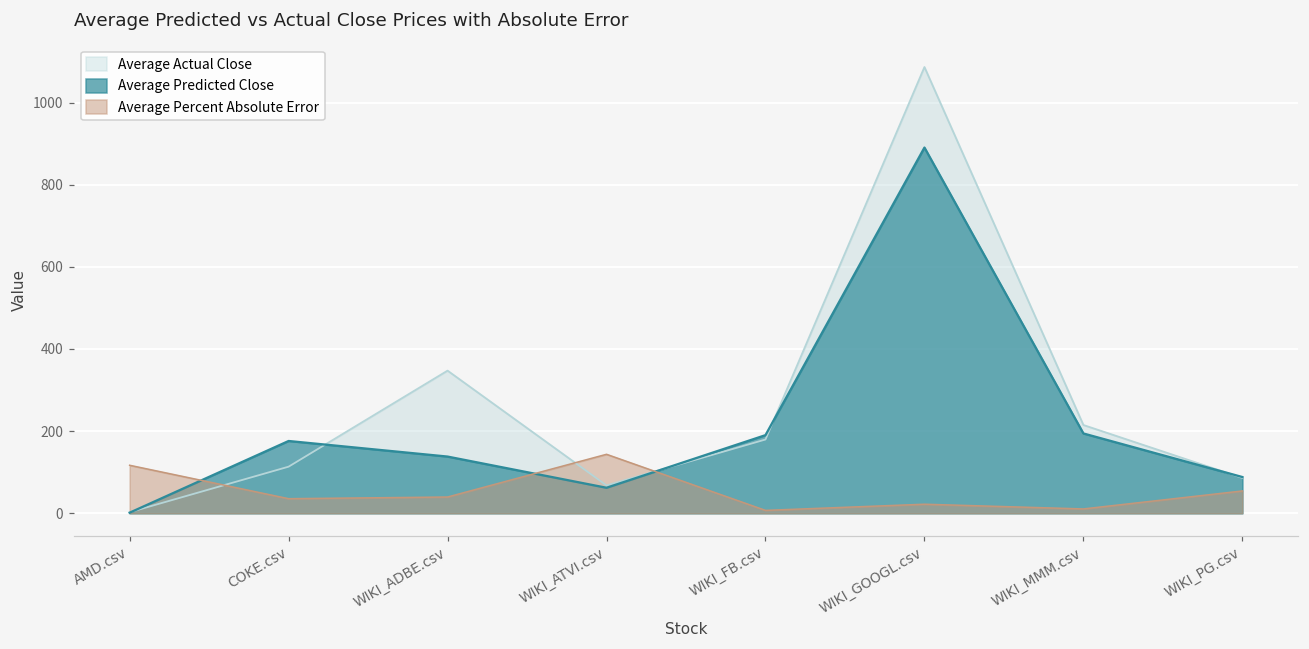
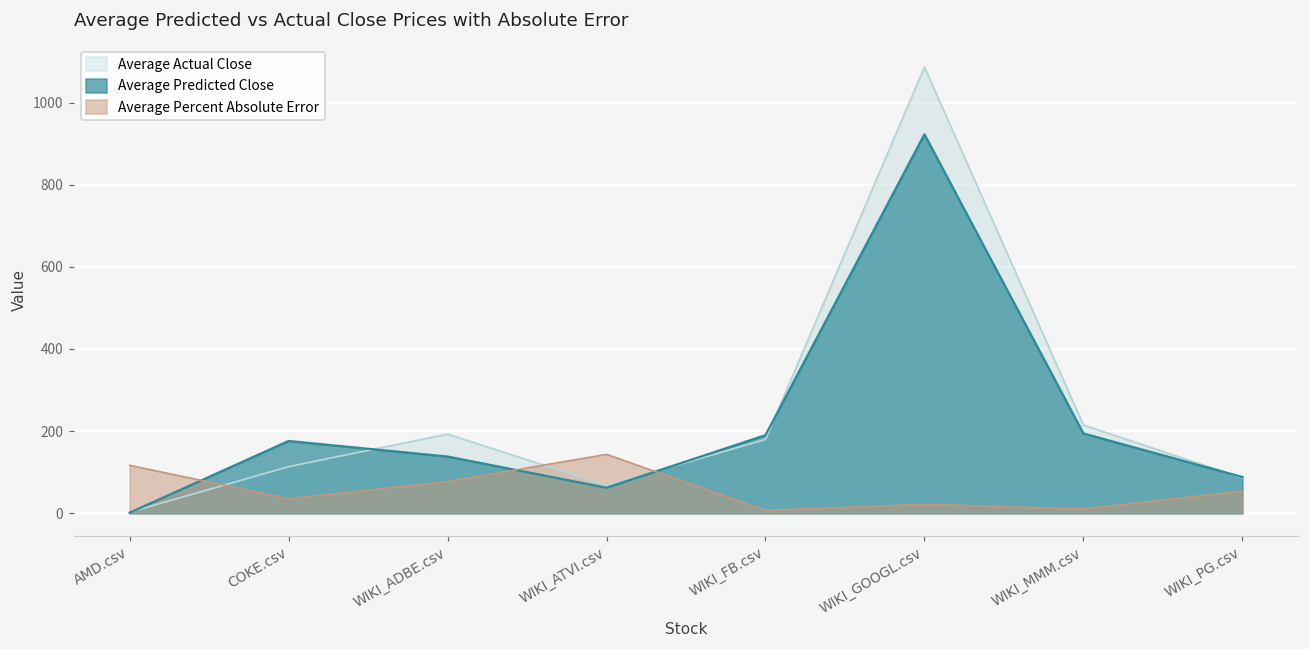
  {
    "Average Actual Close": {
      "COKE.csv": 110,
-     "WIKI_ADBE.csv": 350,
+     "WIKI_ADBE.csv": 190,
      "WIKI_FB.csv": 180,
      "WIKI_GOOGL.csv": 1090,
      "WIKI_MMM.csv": 210
    },
    "Average Predicted Close": {
      "COKE.csv": 180,
      "WIKI_ADBE.csv": 140,
      "WIKI_FB.csv": 190,
-     "WIKI_GOOGL.csv": 890,
+     "WIKI_GOOGL.csv": 920,
      "WIKI_MMM.csv": 190
    },
    "Average Percent Absolute Error": {
      "AMD.csv": 120,
      "COKE.csv": 40,
-     "WIKI_ADBE.csv": 40,
+     "WIKI_ADBE.csv": 80,
      "WIKI_ATVI.csv": 140,
      "WIKI_FB.csv": 10,
      "WIKI_GOOGL.csv": 20,
      "WIKI_MMM.csv": 10,
      "WIKI_PG.csv": 50
    }
  }
